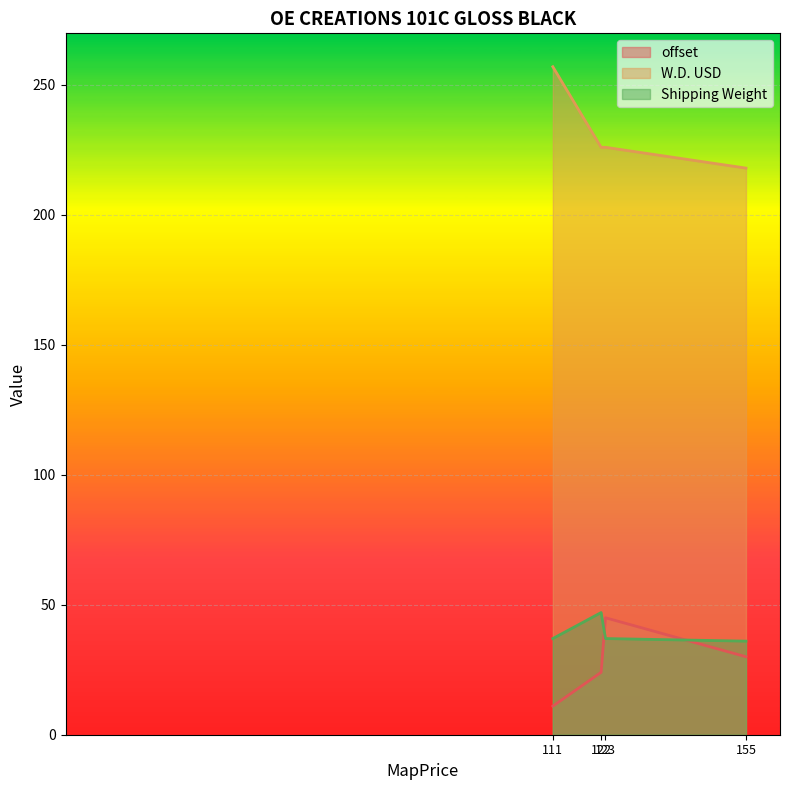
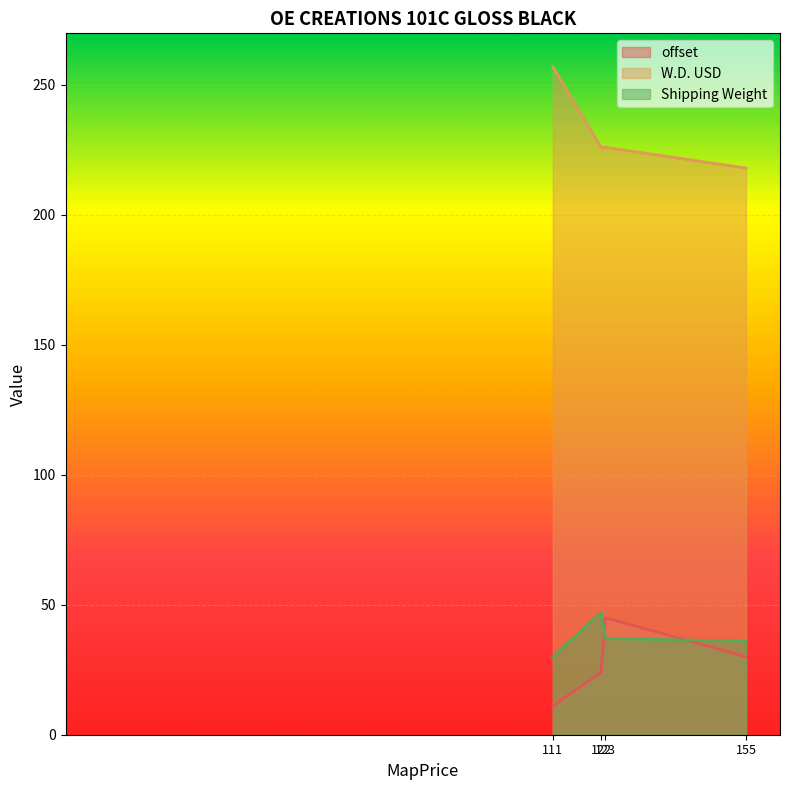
  {
    "Shipping Weight": {
-     "111": 37,
+     "111": 30,
      "155": 36
    }
  }
